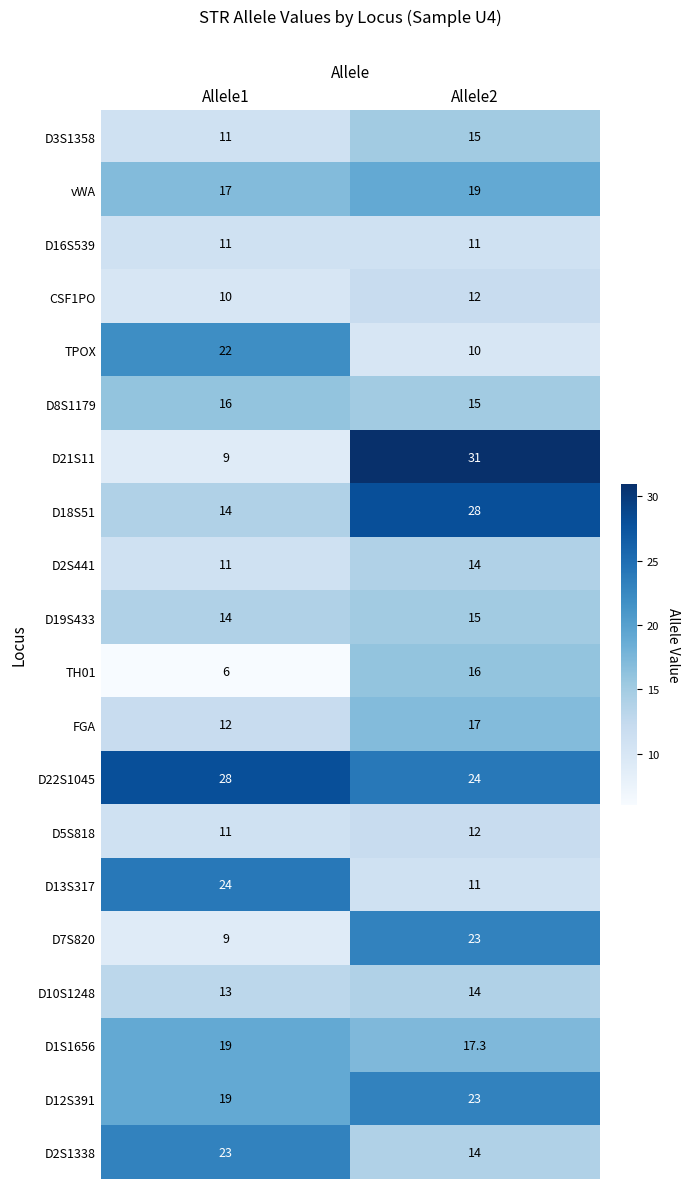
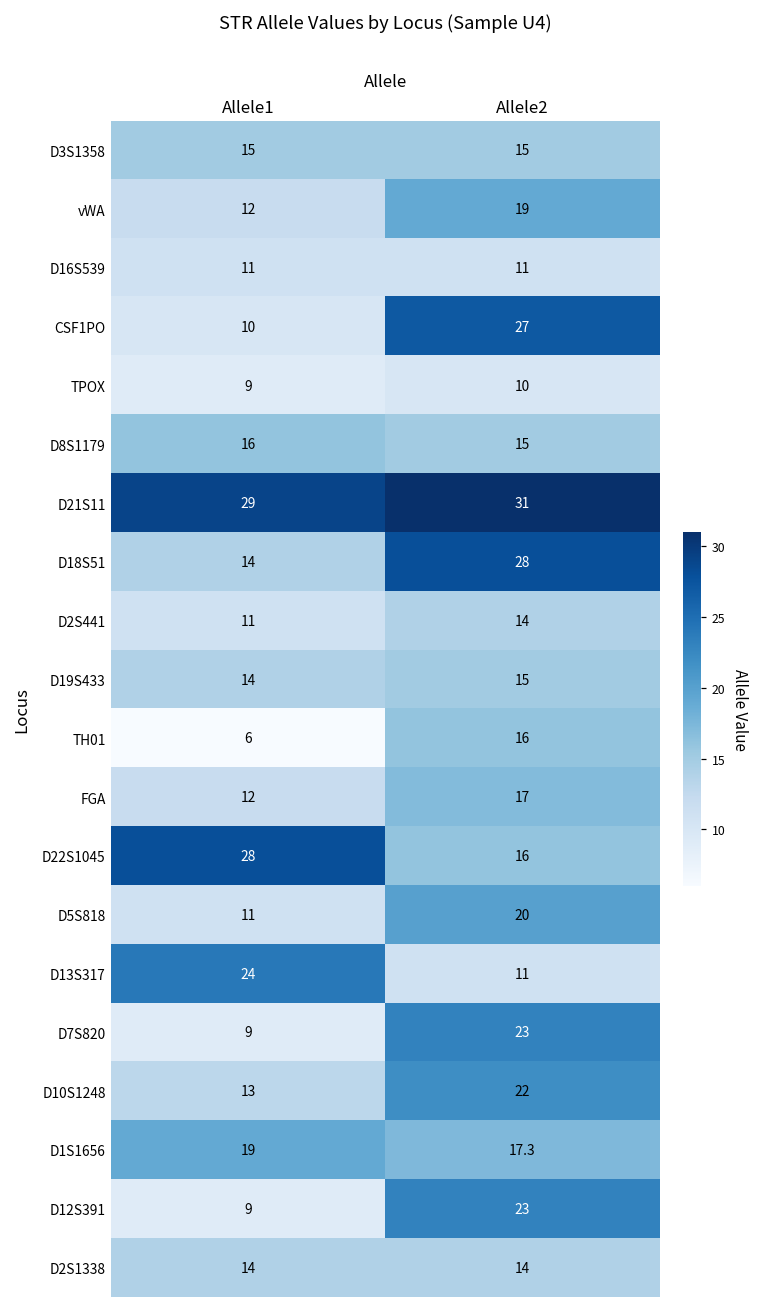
  {
    "D3S1358": {
-     "Allele1": 11,
+     "Allele1": 15,
      "Allele2": 15
    },
    "vWA": {
-     "Allele1": 17,
+     "Allele1": 12,
      "Allele2": 19
    },
    "D16S539": {
      "Allele1": 11,
      "Allele2": 11
    },
    "CSF1PO": {
      "Allele1": 10,
-     "Allele2": 12
+     "Allele2": 27
    },
    "TPOX": {
-     "Allele1": 22,
+     "Allele1": 9,
      "Allele2": 10
    },
    "D8S1179": {
      "Allele1": 16,
      "Allele2": 15
    },
    "D21S11": {
-     "Allele1": 9,
+     "Allele1": 29,
      "Allele2": 31
    },
    "D18S51": {
      "Allele1": 14,
      "Allele2": 28
    },
    "D2S441": {
      "Allele1": 11,
      "Allele2": 14
    },
    "D19S433": {
      "Allele1": 14,
      "Allele2": 15
    },
    "TH01": {
      "Allele1": 6,
      "Allele2": 16
    },
    "FGA": {
      "Allele1": 12,
      "Allele2": 17
    },
    "D22S1045": {
      "Allele1": 28,
-     "Allele2": 24
+     "Allele2": 16
    },
    "D5S818": {
      "Allele1": 11,
-     "Allele2": 12
+     "Allele2": 20
    },
    "D13S317": {
      "Allele1": 24,
      "Allele2": 11
    },
    "D7S820": {
      "Allele1": 9,
      "Allele2": 23
    },
    "D10S1248": {
      "Allele1": 13,
-     "Allele2": 14
+     "Allele2": 22
    },
    "D1S1656": {
      "Allele1": 19,
      "Allele2": 17.3
    },
    "D12S391": {
-     "Allele1": 19,
+     "Allele1": 9,
      "Allele2": 23
    },
    "D2S1338": {
-     "Allele1": 23,
+     "Allele1": 14,
      "Allele2": 14
    }
  }
